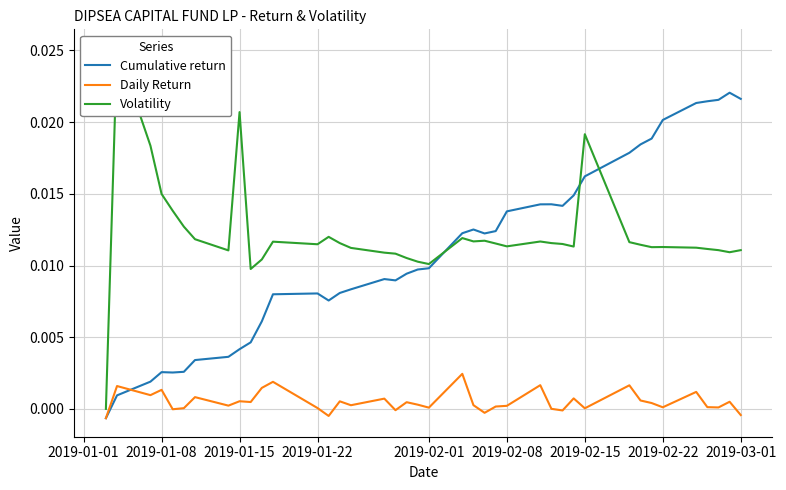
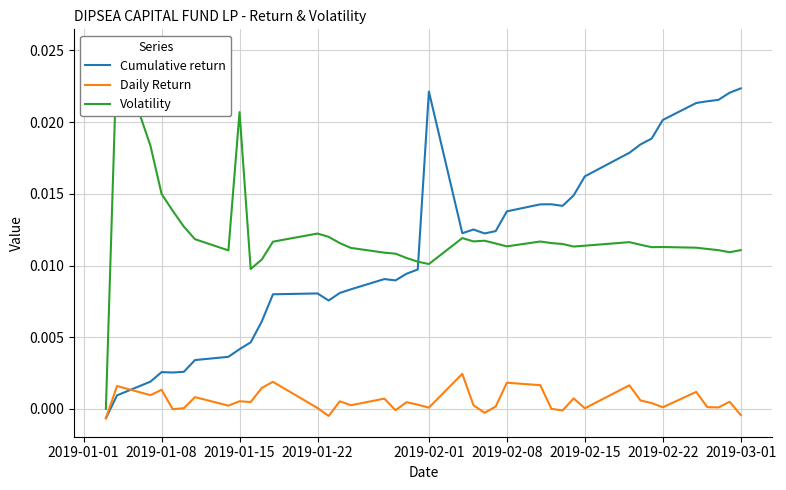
  {
    "Cumulative return": {
      "2019-01-08": 0.0026,
      "2019-01-15": 0.0042,
      "2019-01-22": 0.0081,
-     "2019-02-01": 0.0098,
+     "2019-02-01": 0.0221,
      "2019-02-08": 0.0138,
      "2019-02-15": 0.0162,
      "2019-02-22": 0.0202,
-     "2019-03-01": 0.0216
+     "2019-03-01": 0.0224
    },
    "Daily Return": {
      "2019-01-08": 0.0013,
      "2019-01-15": 0.0005,
      "2019-01-22": 0.0001,
      "2019-02-01": 0.0001,
-     "2019-02-08": 0.0002,
+     "2019-02-08": 0.0018,
      "2019-02-15": 0.0000,
      "2019-02-22": 0.0001,
      "2019-03-01": -0.0004
    },
    "Volatility": {
      "2019-01-08": 0.0150,
      "2019-01-15": 0.0207,
-     "2019-01-22": 0.0115,
+     "2019-01-22": 0.0122,
      "2019-02-01": 0.0101,
      "2019-02-08": 0.0113,
-     "2019-02-15": 0.0192,
+     "2019-02-15": 0.0114,
      "2019-02-22": 0.0113,
      "2019-03-01": 0.0111
    }
  }
